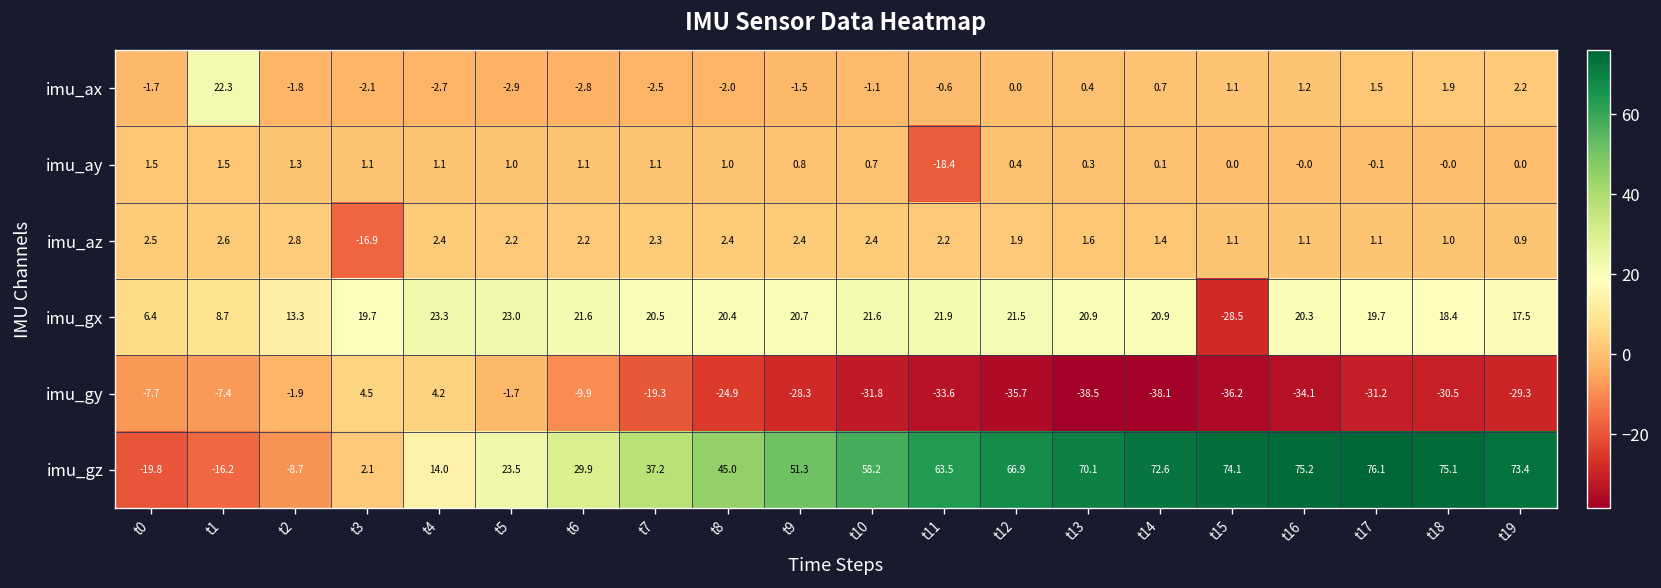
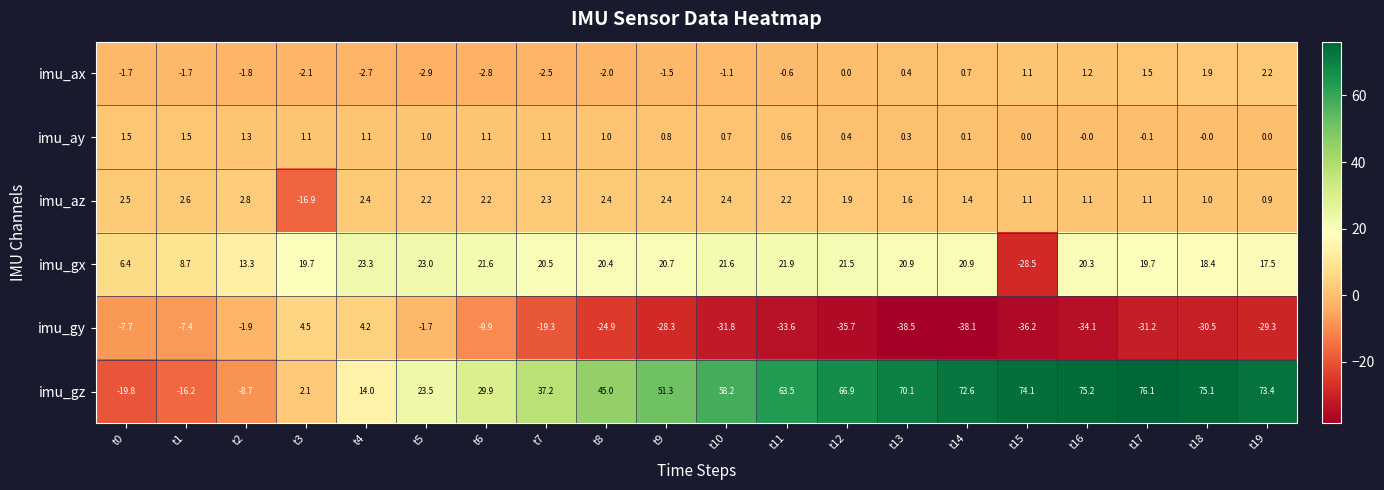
  {
    "imu_ax": {
      "t0": -1.7,
-     "t1": 22.3,
+     "t1": -1.7,
      "t2": -1.8,
      "t3": -2.1,
      "t4": -2.7,
      "t5": -2.9,
      "t6": -2.8,
      "t7": -2.5,
      "t8": -2.0,
      "t9": -1.5,
      "t10": -1.1,
      "t11": -0.6,
      "t12": 0.0,
      "t13": 0.4,
      "t14": 0.7,
      "t15": 1.1,
      "t16": 1.2,
      "t17": 1.5,
      "t18": 1.9,
      "t19": 2.2
    },
    "imu_ay": {
      "t0": 1.5,
      "t1": 1.5,
      "t2": 1.3,
      "t3": 1.1,
      "t4": 1.1,
      "t5": 1.0,
      "t6": 1.1,
      "t7": 1.1,
      "t8": 1.0,
      "t9": 0.8,
      "t10": 0.7,
-     "t11": -18.4,
+     "t11": 0.6,
      "t12": 0.4,
      "t13": 0.3,
      "t14": 0.1,
      "t15": 0.0,
      "t16": -0.0,
      "t17": -0.1,
      "t18": -0.0,
      "t19": 0.0
    },
    "imu_az": {
      "t0": 2.5,
      "t1": 2.6,
      "t2": 2.8,
      "t3": -16.9,
      "t4": 2.4,
      "t5": 2.2,
      "t6": 2.2,
      "t7": 2.3,
      "t8": 2.4,
      "t9": 2.4,
      "t10": 2.4,
      "t11": 2.2,
      "t12": 1.9,
      "t13": 1.6,
      "t14": 1.4,
      "t15": 1.1,
      "t16": 1.1,
      "t17": 1.1,
      "t18": 1.0,
      "t19": 0.9
    },
    "imu_gx": {
      "t0": 6.4,
      "t1": 8.7,
      "t2": 13.3,
      "t3": 19.7,
      "t4": 23.3,
      "t5": 23.0,
      "t6": 21.6,
      "t7": 20.5,
      "t8": 20.4,
      "t9": 20.7,
      "t10": 21.6,
      "t11": 21.9,
      "t12": 21.5,
      "t13": 20.9,
      "t14": 20.9,
      "t15": -28.5,
      "t16": 20.3,
      "t17": 19.7,
      "t18": 18.4,
      "t19": 17.5
    },
    "imu_gy": {
      "t0": -7.7,
      "t1": -7.4,
      "t2": -1.9,
      "t3": 4.5,
      "t4": 4.2,
      "t5": -1.7,
      "t6": -9.9,
      "t7": -19.3,
      "t8": -24.9,
      "t9": -28.3,
      "t10": -31.8,
      "t11": -33.6,
      "t12": -35.7,
      "t13": -38.5,
      "t14": -38.1,
      "t15": -36.2,
      "t16": -34.1,
      "t17": -31.2,
      "t18": -30.5,
      "t19": -29.3
    },
    "imu_gz": {
      "t0": -19.8,
      "t1": -16.2,
      "t2": -8.7,
      "t3": 2.1,
      "t4": 14.0,
      "t5": 23.5,
      "t6": 29.9,
      "t7": 37.2,
      "t8": 45.0,
      "t9": 51.3,
      "t10": 58.2,
      "t11": 63.5,
      "t12": 66.9,
      "t13": 70.1,
      "t14": 72.6,
      "t15": 74.1,
      "t16": 75.2,
      "t17": 76.1,
      "t18": 75.1,
      "t19": 73.4
    }
  }
